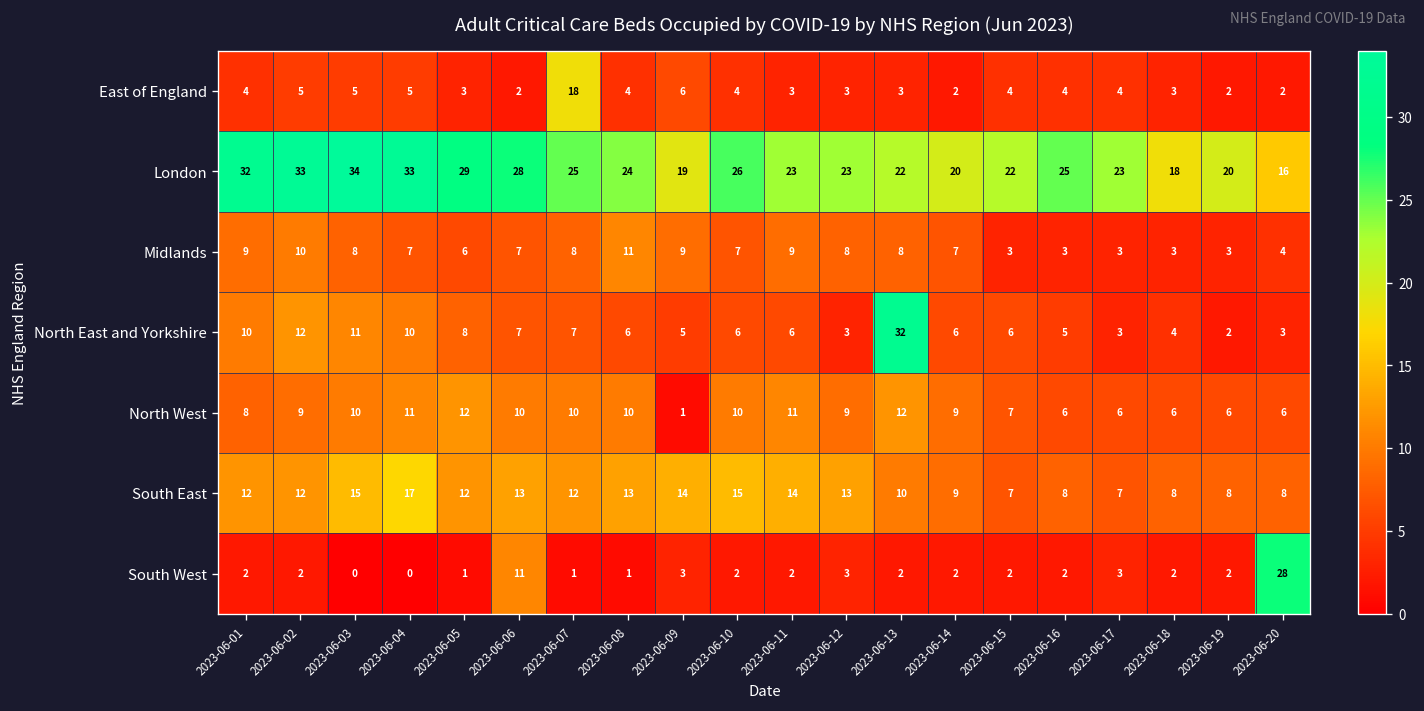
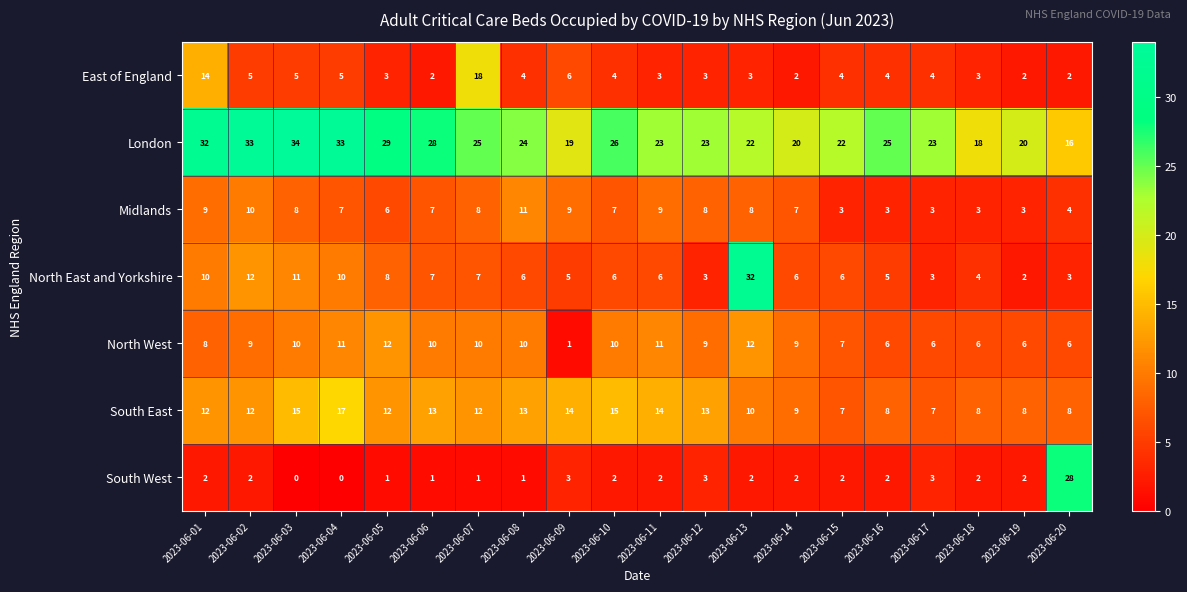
  {
    "East of England": {
-     "2023-06-01": 4,
+     "2023-06-01": 14,
      "2023-06-02": 5,
      "2023-06-03": 5,
      "2023-06-04": 5,
      "2023-06-05": 3,
      "2023-06-06": 2,
      "2023-06-07": 18,
      "2023-06-08": 4,
      "2023-06-09": 6,
      "2023-06-10": 4,
      "2023-06-11": 3,
      "2023-06-12": 3,
      "2023-06-13": 3,
      "2023-06-14": 2,
      "2023-06-15": 4,
      "2023-06-16": 4,
      "2023-06-17": 4,
      "2023-06-18": 3,
      "2023-06-19": 2,
      "2023-06-20": 2
    },
    "London": {
      "2023-06-01": 32,
      "2023-06-02": 33,
      "2023-06-03": 34,
      "2023-06-04": 33,
      "2023-06-05": 29,
      "2023-06-06": 28,
      "2023-06-07": 25,
      "2023-06-08": 24,
      "2023-06-09": 19,
      "2023-06-10": 26,
      "2023-06-11": 23,
      "2023-06-12": 23,
      "2023-06-13": 22,
      "2023-06-14": 20,
      "2023-06-15": 22,
      "2023-06-16": 25,
      "2023-06-17": 23,
      "2023-06-18": 18,
      "2023-06-19": 20,
      "2023-06-20": 16
    },
    "Midlands": {
      "2023-06-01": 9,
      "2023-06-02": 10,
      "2023-06-03": 8,
      "2023-06-04": 7,
      "2023-06-05": 6,
      "2023-06-06": 7,
      "2023-06-07": 8,
      "2023-06-08": 11,
      "2023-06-09": 9,
      "2023-06-10": 7,
      "2023-06-11": 9,
      "2023-06-12": 8,
      "2023-06-13": 8,
      "2023-06-14": 7,
      "2023-06-15": 3,
      "2023-06-16": 3,
      "2023-06-17": 3,
      "2023-06-18": 3,
      "2023-06-19": 3,
      "2023-06-20": 4
    },
    "North East and Yorkshire": {
      "2023-06-01": 10,
      "2023-06-02": 12,
      "2023-06-03": 11,
      "2023-06-04": 10,
      "2023-06-05": 8,
      "2023-06-06": 7,
      "2023-06-07": 7,
      "2023-06-08": 6,
      "2023-06-09": 5,
      "2023-06-10": 6,
      "2023-06-11": 6,
      "2023-06-12": 3,
      "2023-06-13": 32,
      "2023-06-14": 6,
      "2023-06-15": 6,
      "2023-06-16": 5,
      "2023-06-17": 3,
      "2023-06-18": 4,
      "2023-06-19": 2,
      "2023-06-20": 3
    },
    "North West": {
      "2023-06-01": 8,
      "2023-06-02": 9,
      "2023-06-03": 10,
      "2023-06-04": 11,
      "2023-06-05": 12,
      "2023-06-06": 10,
      "2023-06-07": 10,
      "2023-06-08": 10,
      "2023-06-09": 1,
      "2023-06-10": 10,
      "2023-06-11": 11,
      "2023-06-12": 9,
      "2023-06-13": 12,
      "2023-06-14": 9,
      "2023-06-15": 7,
      "2023-06-16": 6,
      "2023-06-17": 6,
      "2023-06-18": 6,
      "2023-06-19": 6,
      "2023-06-20": 6
    },
    "South East": {
      "2023-06-01": 12,
      "2023-06-02": 12,
      "2023-06-03": 15,
      "2023-06-04": 17,
      "2023-06-05": 12,
      "2023-06-06": 13,
      "2023-06-07": 12,
      "2023-06-08": 13,
      "2023-06-09": 14,
      "2023-06-10": 15,
      "2023-06-11": 14,
      "2023-06-12": 13,
      "2023-06-13": 10,
      "2023-06-14": 9,
      "2023-06-15": 7,
      "2023-06-16": 8,
      "2023-06-17": 7,
      "2023-06-18": 8,
      "2023-06-19": 8,
      "2023-06-20": 8
    },
    "South West": {
      "2023-06-01": 2,
      "2023-06-02": 2,
      "2023-06-03": 0,
      "2023-06-04": 0,
      "2023-06-05": 1,
-     "2023-06-06": 11,
+     "2023-06-06": 1,
      "2023-06-07": 1,
      "2023-06-08": 1,
      "2023-06-09": 3,
      "2023-06-10": 2,
      "2023-06-11": 2,
      "2023-06-12": 3,
      "2023-06-13": 2,
      "2023-06-14": 2,
      "2023-06-15": 2,
      "2023-06-16": 2,
      "2023-06-17": 3,
      "2023-06-18": 2,
      "2023-06-19": 2,
      "2023-06-20": 28
    }
  }
